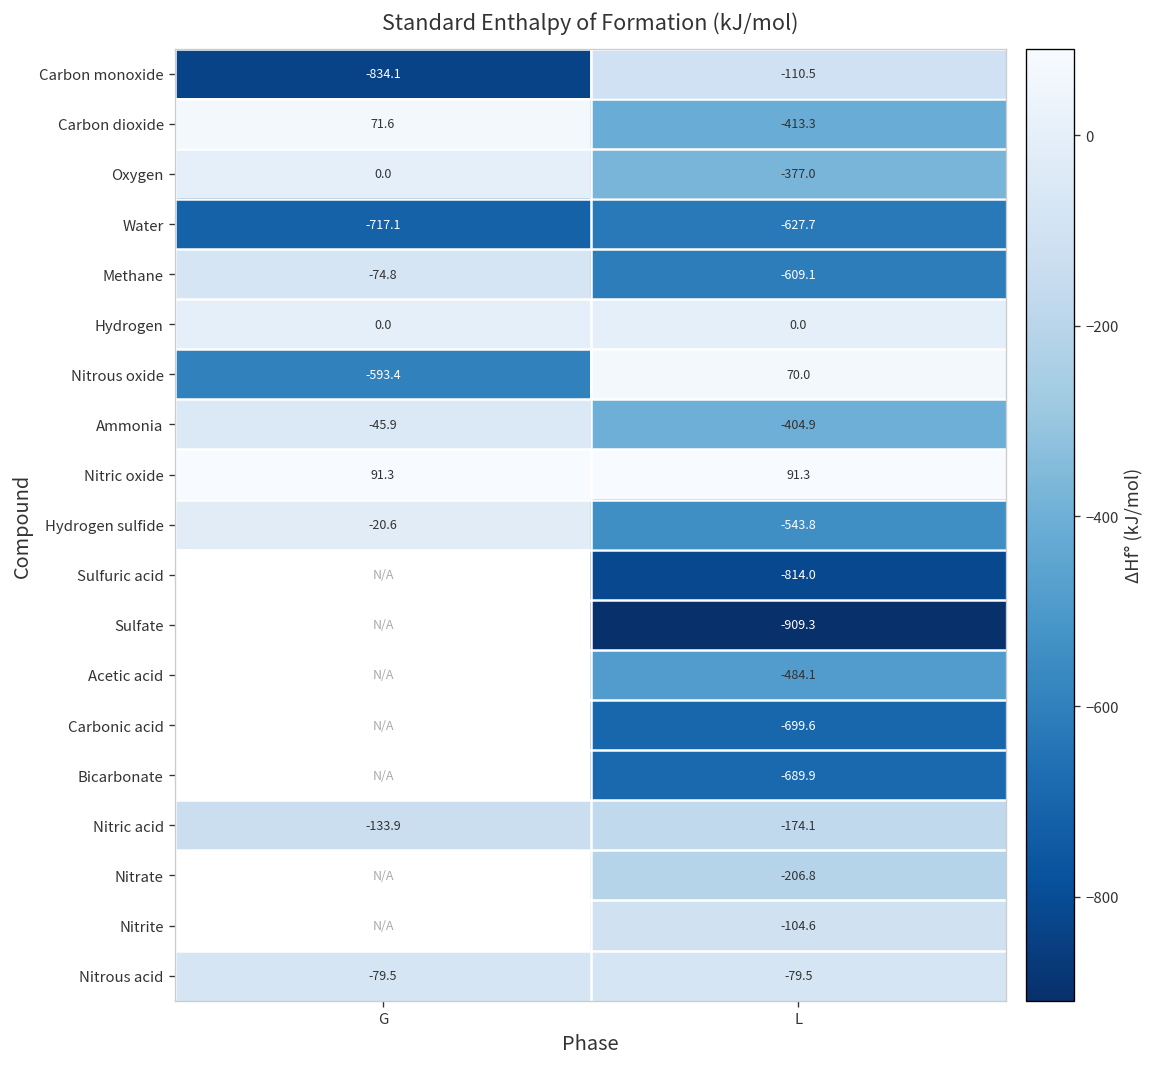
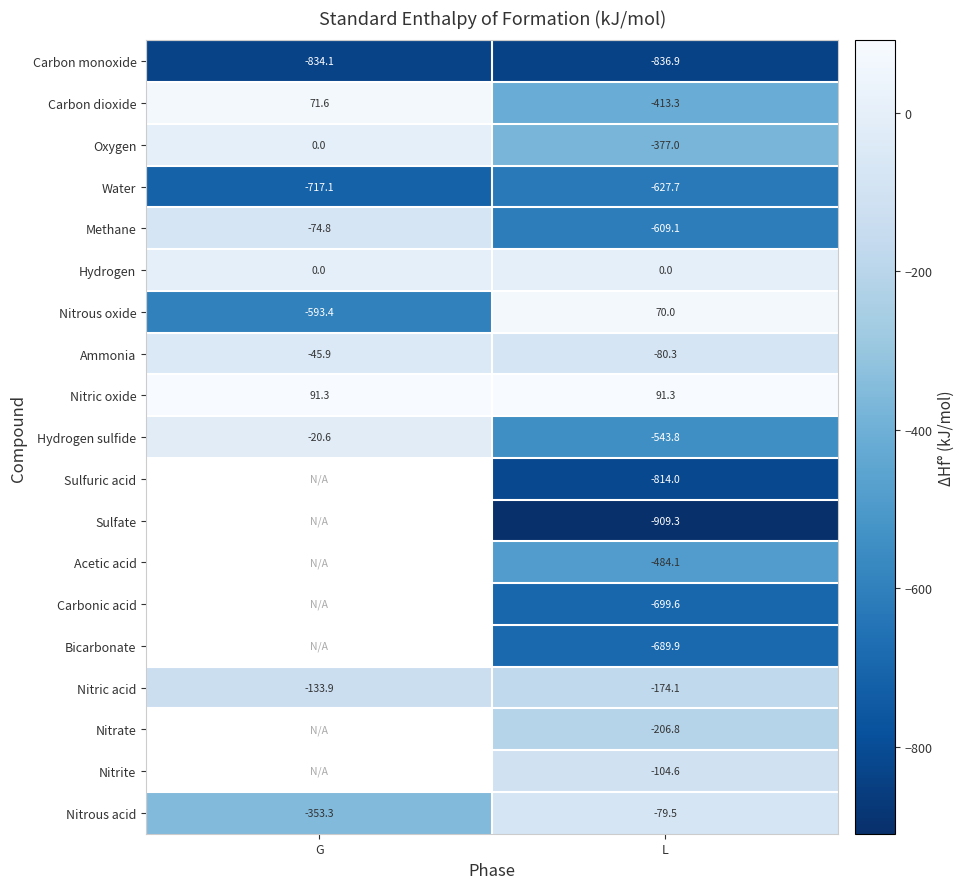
  {
    "Carbon monoxide": {
      "G": -834.1,
-     "L": -110.5
+     "L": -836.9
    },
    "Carbon dioxide": {
      "G": 71.6,
      "L": -413.3
    },
    "Oxygen": {
      "G": 0.0,
      "L": -377.0
    },
    "Water": {
      "G": -717.1,
      "L": -627.7
    },
    "Methane": {
      "G": -74.8,
      "L": -609.1
    },
    "Hydrogen": {
      "G": 0.0,
      "L": 0.0
    },
    "Nitrous oxide": {
      "G": -593.4,
      "L": 70.0
    },
    "Ammonia": {
      "G": -45.9,
-     "L": -404.9
+     "L": -80.3
    },
    "Nitric oxide": {
      "G": 91.3,
      "L": 91.3
    },
    "Hydrogen sulfide": {
      "G": -20.6,
      "L": -543.8
    },
    "Sulfuric acid": {
      "L": -814.0
    },
    "Sulfate": {
      "L": -909.3
    },
    "Acetic acid": {
      "L": -484.1
    },
    "Carbonic acid": {
      "L": -699.6
    },
    "Bicarbonate": {
      "L": -689.9
    },
    "Nitric acid": {
      "G": -133.9,
      "L": -174.1
    },
    "Nitrate": {
      "L": -206.8
    },
    "Nitrite": {
      "L": -104.6
    },
    "Nitrous acid": {
-     "G": -79.5,
+     "G": -353.3,
      "L": -79.5
    }
  }
